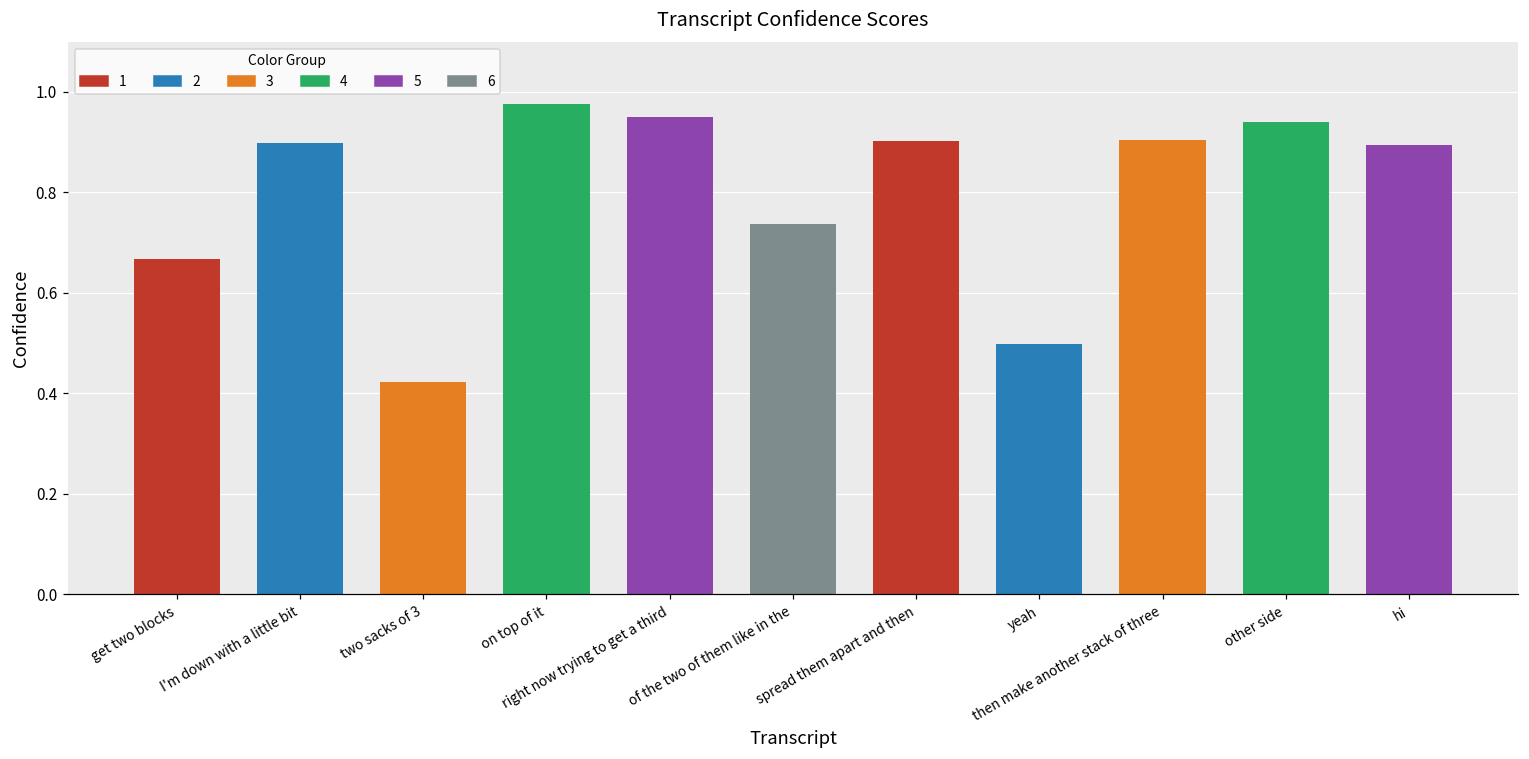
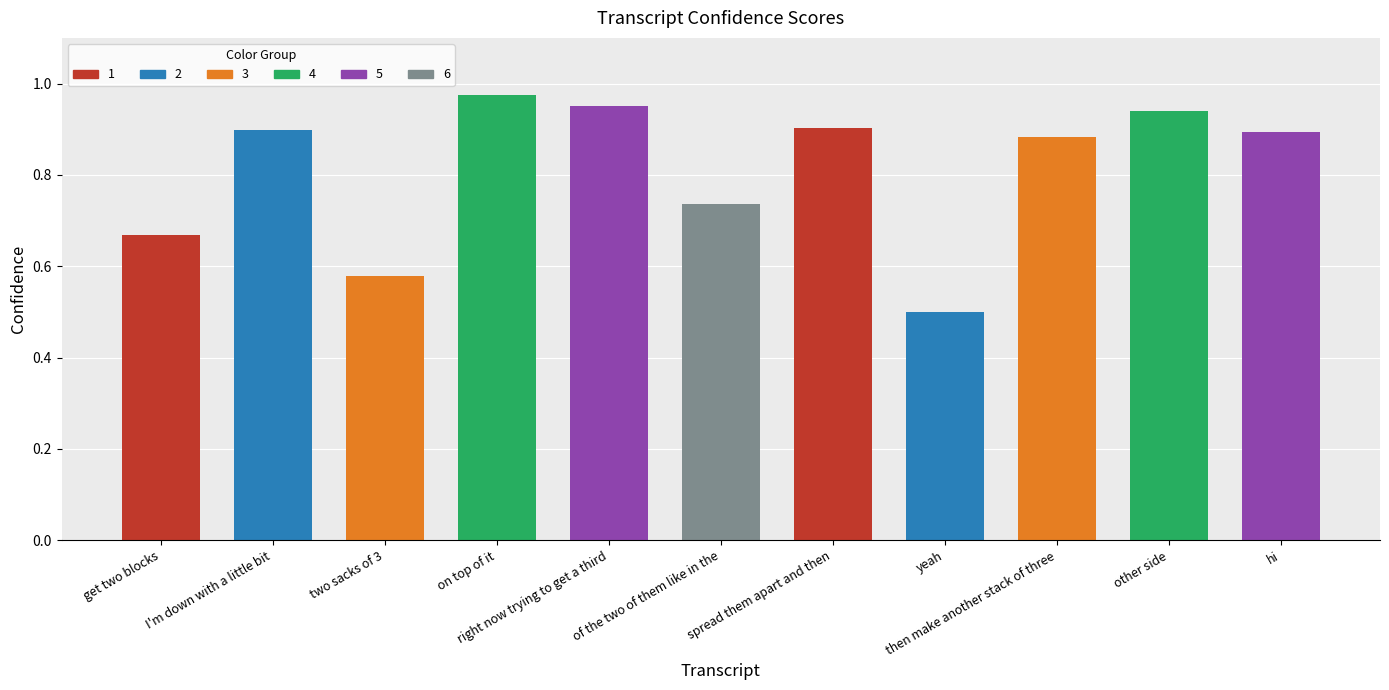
  {
    "get two blocks": 0.67,
    "I'm down with a little bit": 0.90,
-   "two sacks of 3": 0.42,
+   "two sacks of 3": 0.58,
    "on top of it": 0.98,
    "right now trying to get a third": 0.95,
    "of the two of them like in the": 0.74,
    "spread them apart and then": 0.90,
    "yeah": 0.50,
-   "then make another stack of three": 0.90,
+   "then make another stack of three": 0.88,
    "other side": 0.94,
    "hi": 0.89
  }
